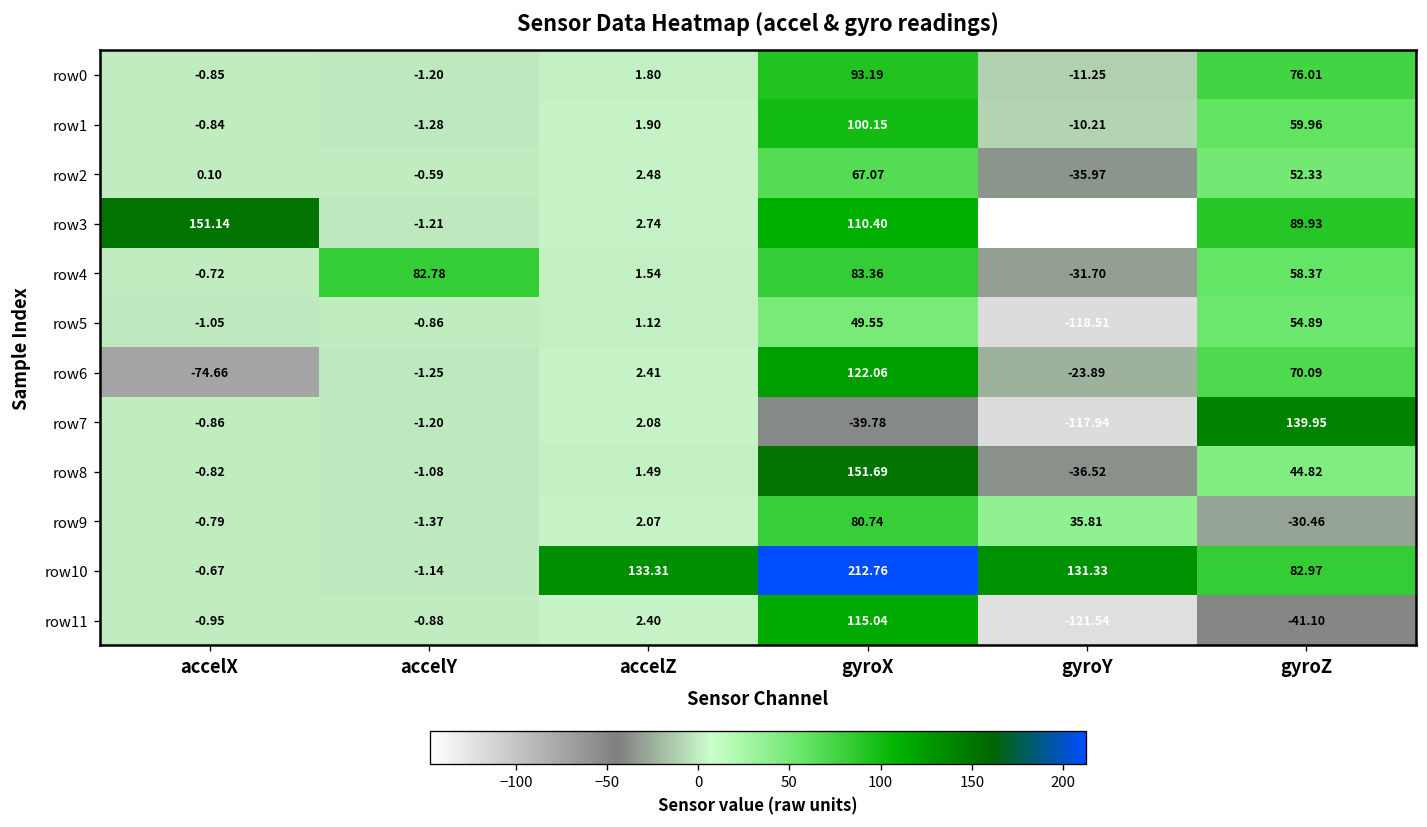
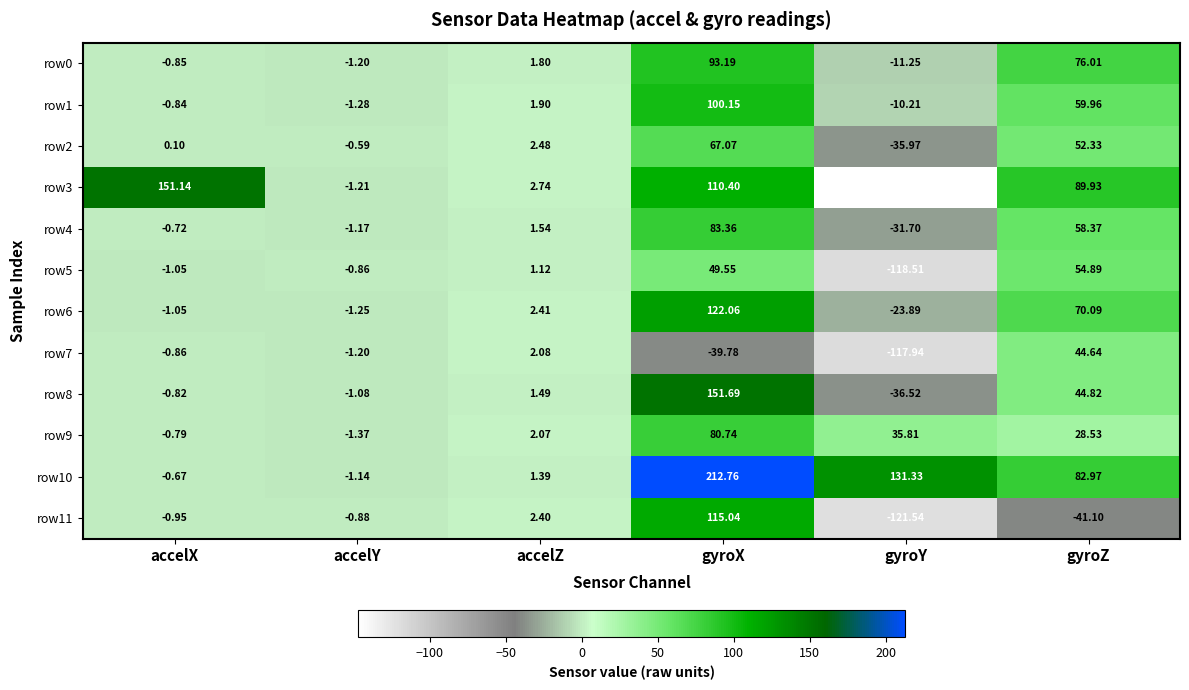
  {
    "row0": {
      "accelX": -0.85,
      "accelY": -1.20,
      "accelZ": 1.80,
      "gyroX": 93.19,
      "gyroY": -11.25,
      "gyroZ": 76.01
    },
    "row1": {
      "accelX": -0.84,
      "accelY": -1.28,
      "accelZ": 1.90,
      "gyroX": 100.15,
      "gyroY": -10.21,
      "gyroZ": 59.96
    },
    "row2": {
      "accelX": 0.10,
      "accelY": -0.59,
      "accelZ": 2.48,
      "gyroX": 67.07,
      "gyroY": -35.97,
      "gyroZ": 52.33
    },
    "row3": {
      "accelX": 151.14,
      "accelY": -1.21,
      "accelZ": 2.74,
      "gyroX": 110.40,
      "gyroZ": 89.93
    },
    "row4": {
      "accelX": -0.72,
-     "accelY": 82.78,
+     "accelY": -1.17,
      "accelZ": 1.54,
      "gyroX": 83.36,
      "gyroY": -31.70,
      "gyroZ": 58.37
    },
    "row5": {
      "accelX": -1.05,
      "accelY": -0.86,
      "accelZ": 1.12,
      "gyroX": 49.55,
      "gyroZ": 54.89
    },
    "row6": {
-     "accelX": -74.66,
+     "accelX": -1.05,
      "accelY": -1.25,
      "accelZ": 2.41,
      "gyroX": 122.06,
      "gyroY": -23.89,
      "gyroZ": 70.09
    },
    "row7": {
      "accelX": -0.86,
      "accelY": -1.20,
      "accelZ": 2.08,
      "gyroX": -39.78,
-     "gyroZ": 139.95
+     "gyroZ": 44.64
    },
    "row8": {
      "accelX": -0.82,
      "accelY": -1.08,
      "accelZ": 1.49,
      "gyroX": 151.69,
      "gyroY": -36.52,
      "gyroZ": 44.82
    },
    "row9": {
      "accelX": -0.79,
      "accelY": -1.37,
      "accelZ": 2.07,
      "gyroX": 80.74,
      "gyroY": 35.81,
-     "gyroZ": -30.46
+     "gyroZ": 28.53
    },
    "row10": {
      "accelX": -0.67,
      "accelY": -1.14,
-     "accelZ": 133.31,
+     "accelZ": 1.39,
      "gyroX": 212.76,
      "gyroY": 131.33,
      "gyroZ": 82.97
    },
    "row11": {
      "accelX": -0.95,
      "accelY": -0.88,
      "accelZ": 2.40,
      "gyroX": 115.04,
      "gyroZ": -41.10
    }
  }
